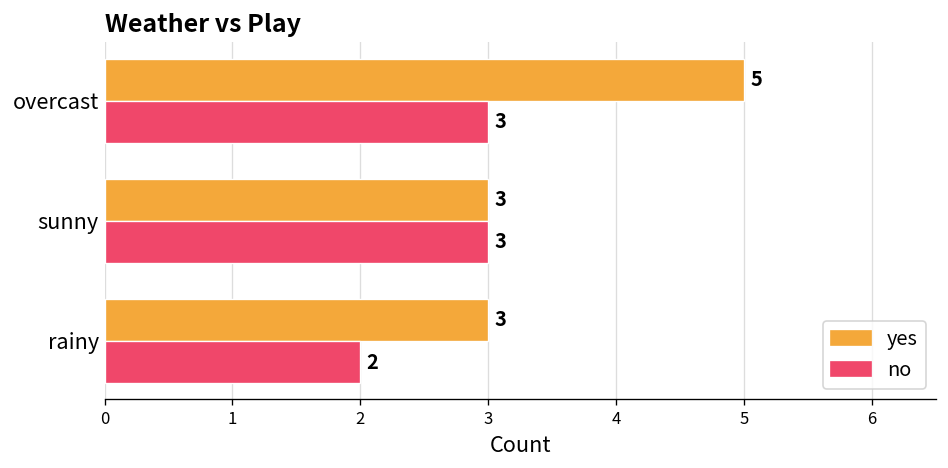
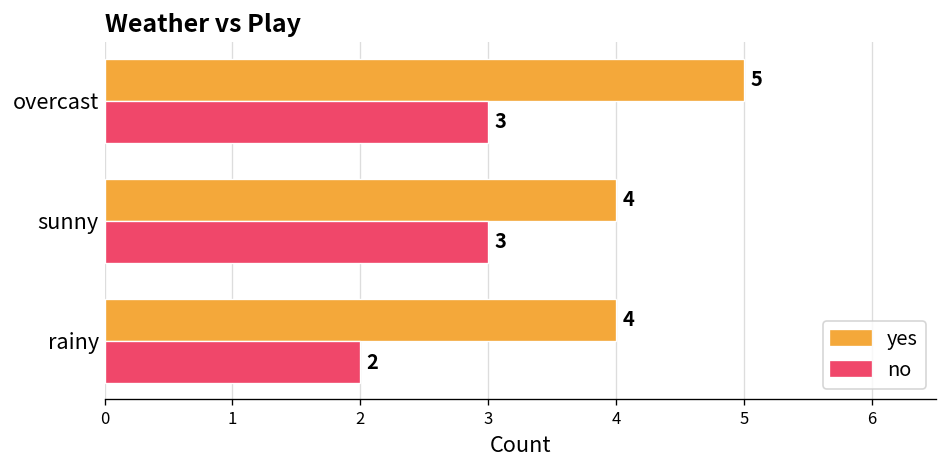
  {
    "yes": {
      "overcast": 5,
-     "sunny": 3,
-     "rainy": 3
+     "sunny": 4,
+     "rainy": 4
    },
    "no": {
      "overcast": 3,
      "sunny": 3,
      "rainy": 2
    }
  }
